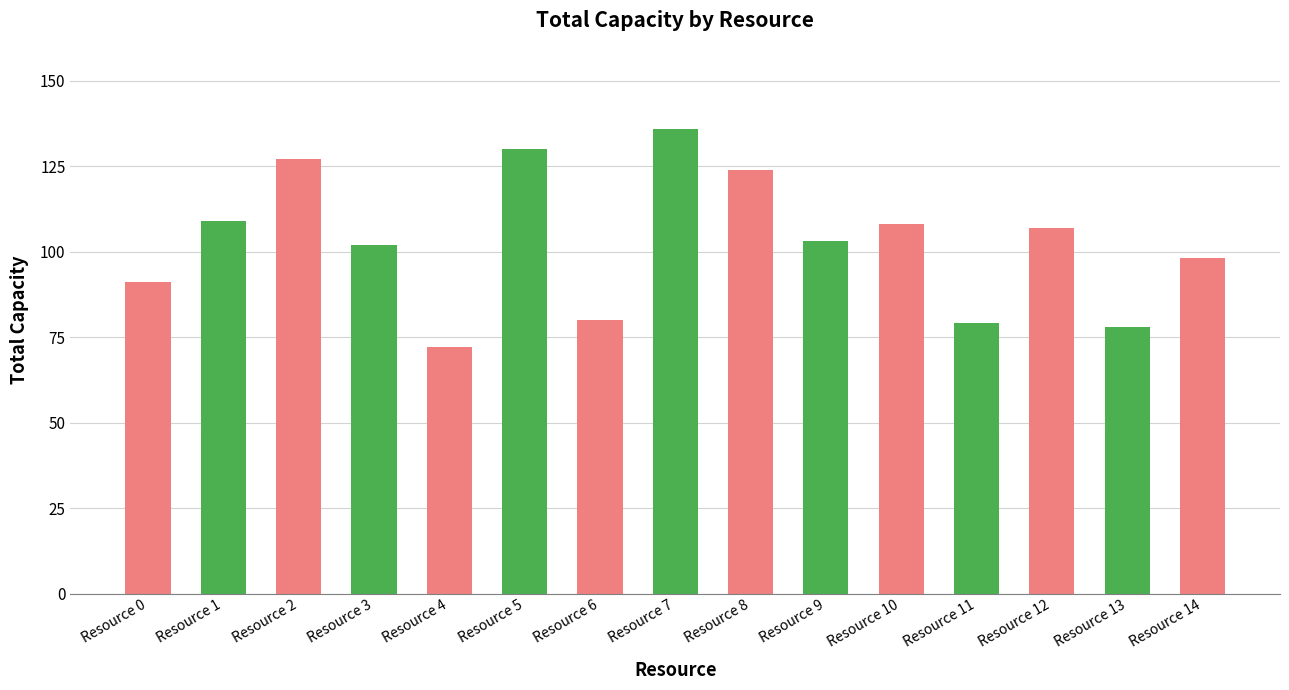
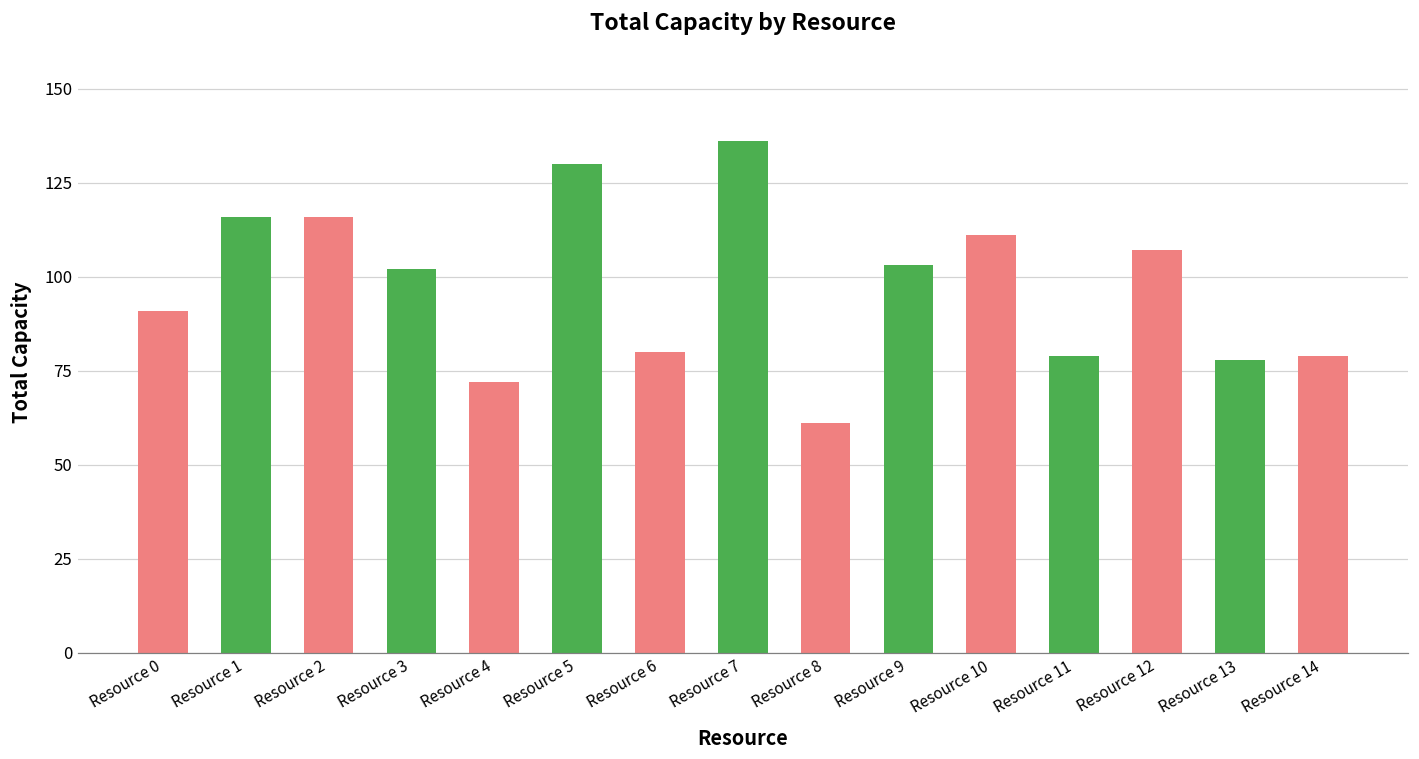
  {
    "Resource 0": 91,
-   "Resource 1": 109,
-   "Resource 2": 127,
+   "Resource 1": 116,
+   "Resource 2": 116,
    "Resource 3": 102,
    "Resource 4": 72,
    "Resource 5": 130,
    "Resource 6": 80,
    "Resource 7": 136,
-   "Resource 8": 124,
+   "Resource 8": 61,
    "Resource 9": 103,
-   "Resource 10": 108,
+   "Resource 10": 111,
    "Resource 11": 79,
    "Resource 12": 107,
    "Resource 13": 78,
-   "Resource 14": 98
+   "Resource 14": 79
  }
